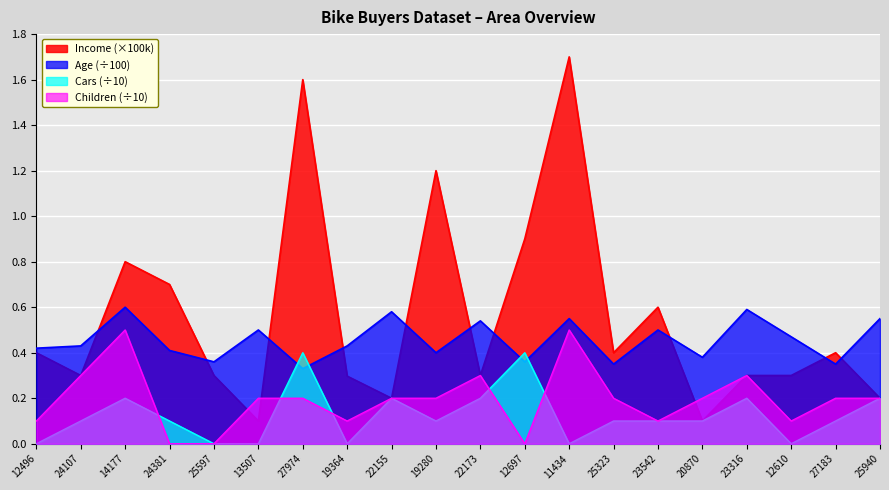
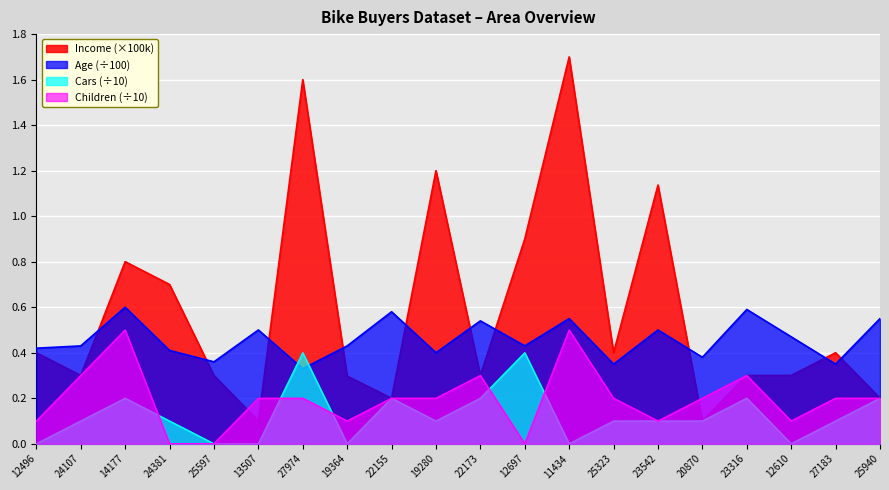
  {
    "Income (×100k)": {
      "12496": 0.40,
      "14177": 0.80,
      "24381": 0.70,
      "25597": 0.30,
      "13507": 0.10,
      "27974": 1.60,
      "19364": 0.30,
      "19280": 1.20,
      "12697": 0.90,
      "11434": 1.70,
      "25323": 0.40,
-     "23542": 0.60,
+     "23542": 1.14,
      "12610": 0.30,
      "27183": 0.40
    },
    "Age (÷100)": {
      "12496": 0.42,
      "24107": 0.43,
      "14177": 0.60,
      "24381": 0.41,
      "25597": 0.36,
      "13507": 0.50,
      "27974": 0.33,
      "19364": 0.43,
      "22155": 0.58,
      "19280": 0.40,
      "22173": 0.54,
-     "12697": 0.36,
+     "12697": 0.43,
      "11434": 0.55,
      "25323": 0.35,
      "23542": 0.50,
      "20870": 0.38,
      "23316": 0.59,
      "12610": 0.47,
      "27183": 0.35,
      "25940": 0.55
    },
    "Cars (÷10)": {
      "12496": 0.00,
      "24107": 0.10,
      "14177": 0.20,
      "24381": 0.10,
      "13507": 0.00,
      "27974": 0.40,
      "19364": 0.00,
      "19280": 0.10,
      "22173": 0.20,
      "12697": 0.40,
      "11434": 0.00,
      "25323": 0.10,
      "23316": 0.20,
      "12610": 0.00,
      "27183": 0.10
    },
    "Children (÷10)": {
      "12496": 0.10,
      "14177": 0.50,
      "24381": 0.00,
      "13507": 0.20,
      "27974": 0.20,
      "19364": 0.10,
      "19280": 0.20,
      "12697": 0.00,
      "11434": 0.50,
      "25323": 0.20,
      "20870": 0.20,
      "12610": 0.10,
      "27183": 0.20
    }
  }
